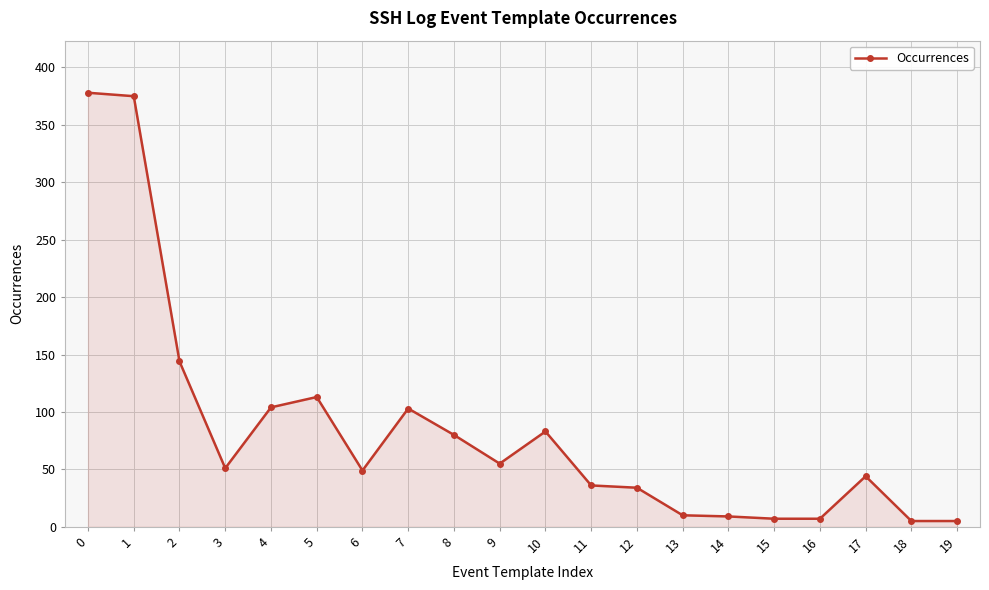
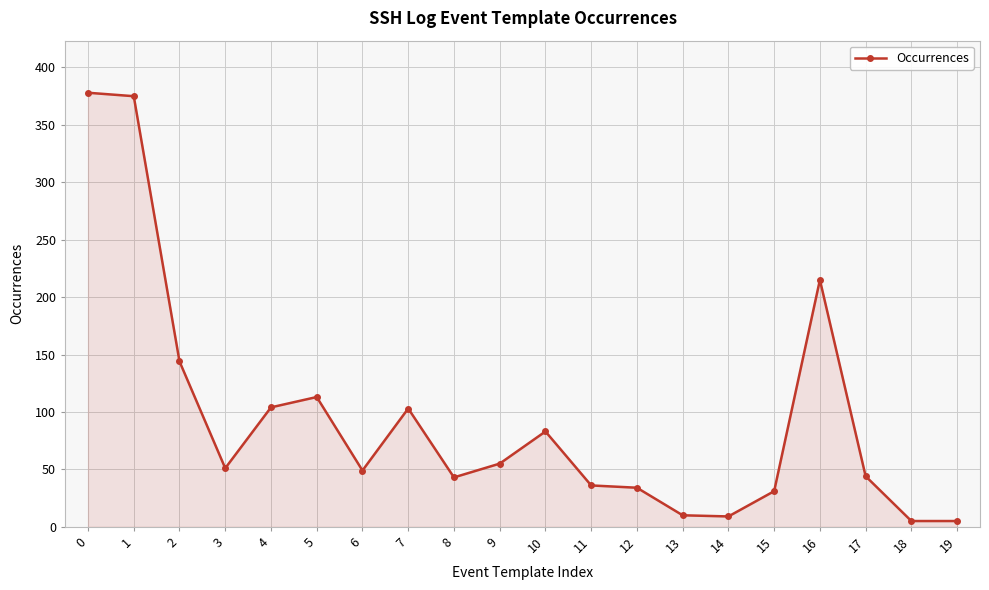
  {
    "0": 378,
    "1": 375,
    "2": 144,
    "3": 51,
    "4": 104,
    "5": 113,
    "6": 49,
    "7": 103,
-   "8": 80,
+   "8": 43,
    "9": 55,
    "10": 83,
    "11": 36,
    "12": 34,
    "13": 10,
    "14": 9,
-   "15": 7,
-   "16": 7,
+   "15": 31,
+   "16": 215,
    "17": 44,
    "18": 5,
    "19": 5
  }
